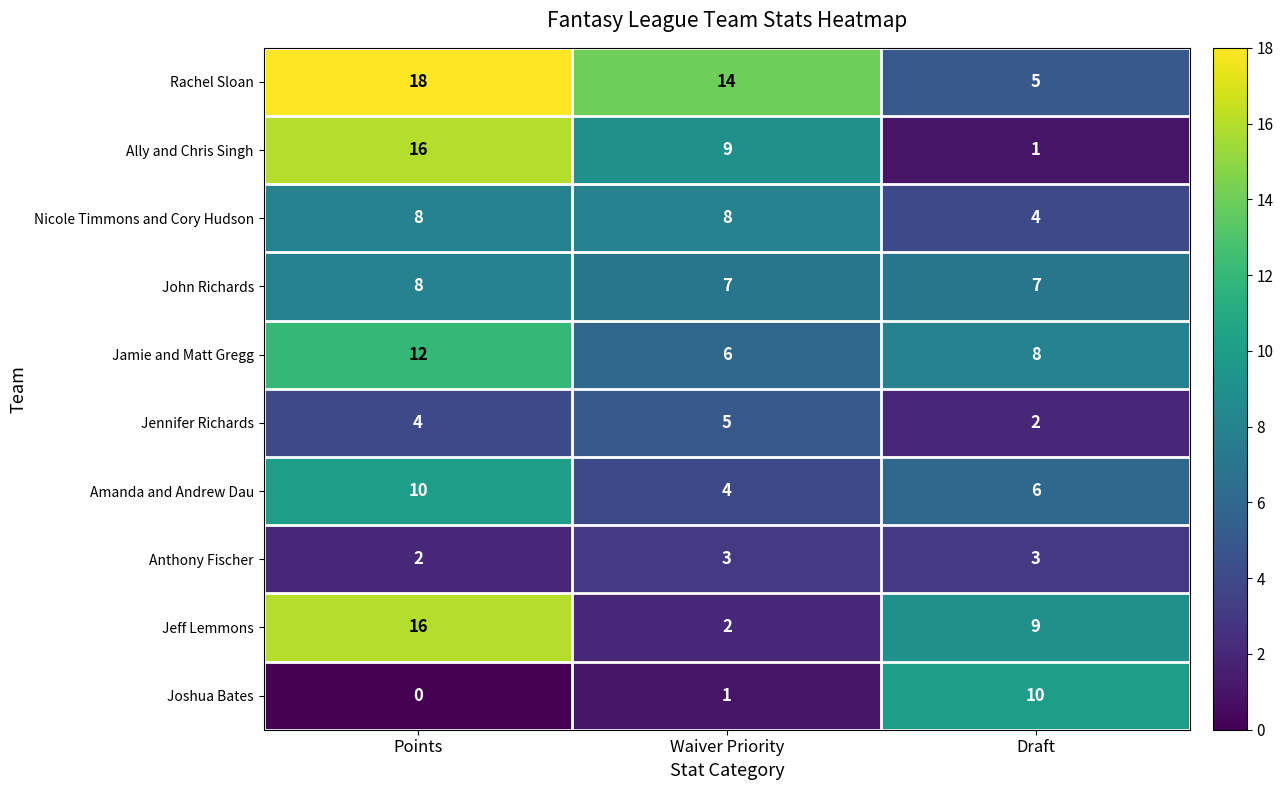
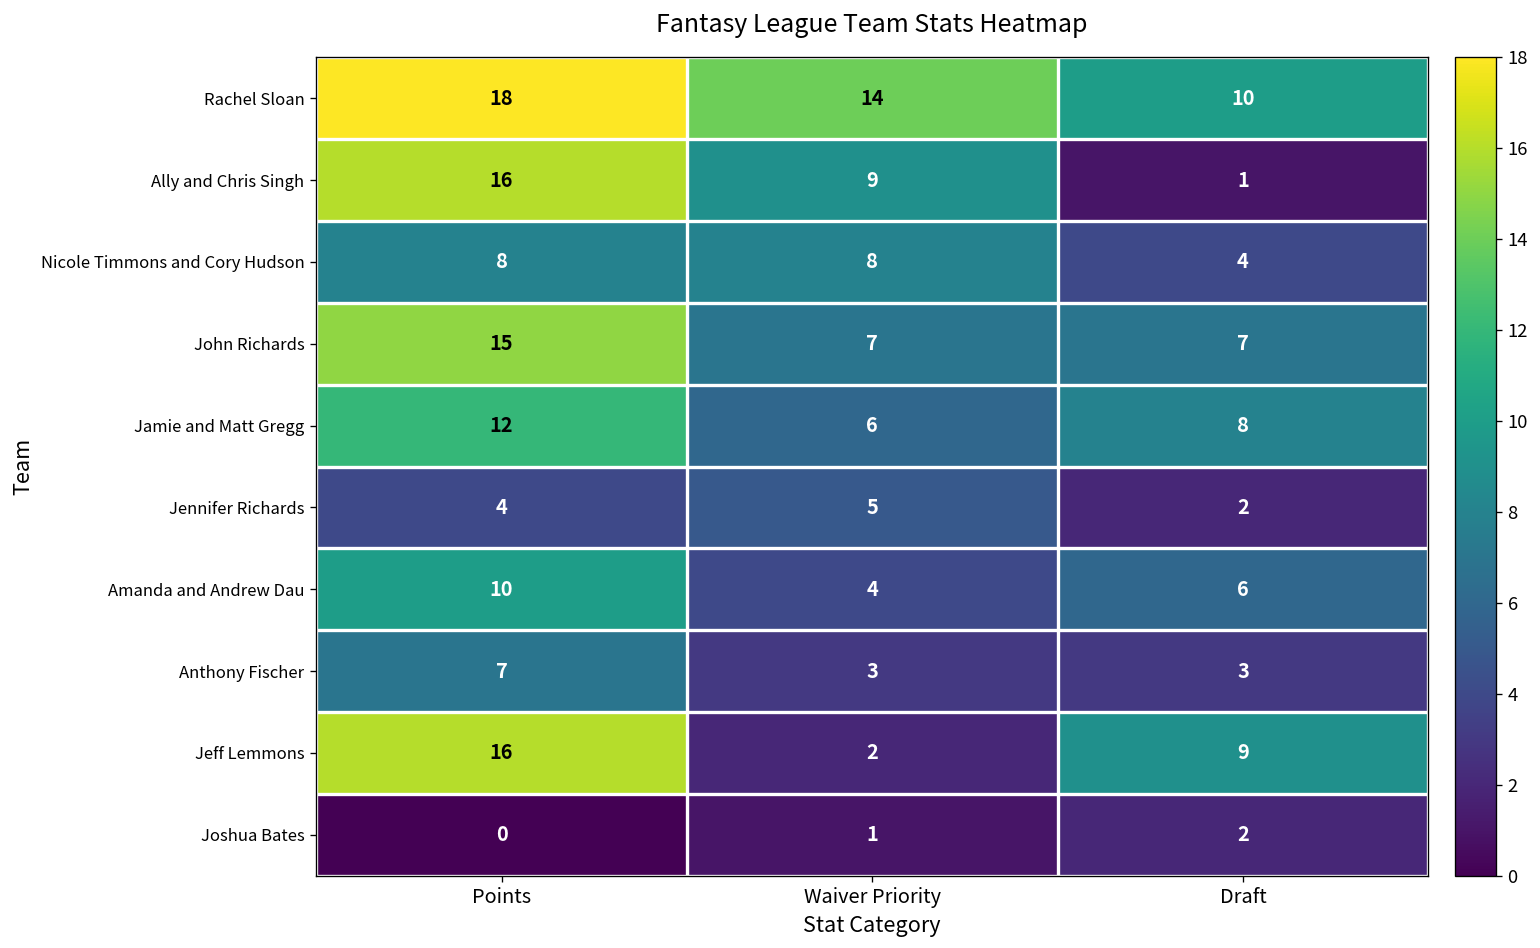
  {
    "Rachel Sloan": {
      "Points": 18,
      "Waiver Priority": 14,
-     "Draft": 5
+     "Draft": 10
    },
    "Ally and Chris Singh": {
      "Points": 16,
      "Waiver Priority": 9,
      "Draft": 1
    },
    "Nicole Timmons and Cory Hudson": {
      "Points": 8,
      "Waiver Priority": 8,
      "Draft": 4
    },
    "John Richards": {
-     "Points": 8,
+     "Points": 15,
      "Waiver Priority": 7,
      "Draft": 7
    },
    "Jamie and Matt Gregg": {
      "Points": 12,
      "Waiver Priority": 6,
      "Draft": 8
    },
    "Jennifer Richards": {
      "Points": 4,
      "Waiver Priority": 5,
      "Draft": 2
    },
    "Amanda and Andrew Dau": {
      "Points": 10,
      "Waiver Priority": 4,
      "Draft": 6
    },
    "Anthony Fischer": {
-     "Points": 2,
+     "Points": 7,
      "Waiver Priority": 3,
      "Draft": 3
    },
    "Jeff Lemmons": {
      "Points": 16,
      "Waiver Priority": 2,
      "Draft": 9
    },
    "Joshua Bates": {
      "Points": 0,
      "Waiver Priority": 1,
-     "Draft": 10
+     "Draft": 2
    }
  }
